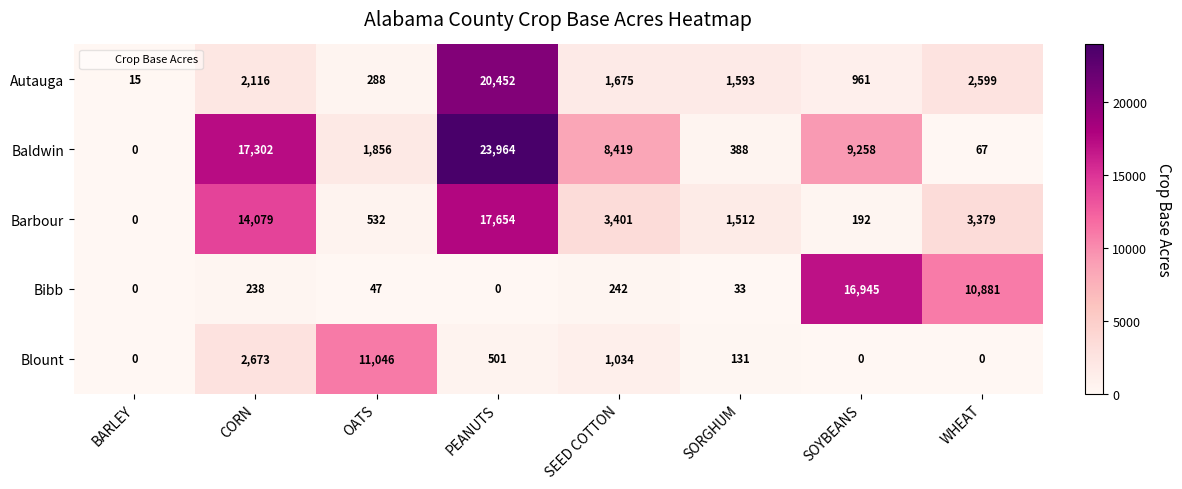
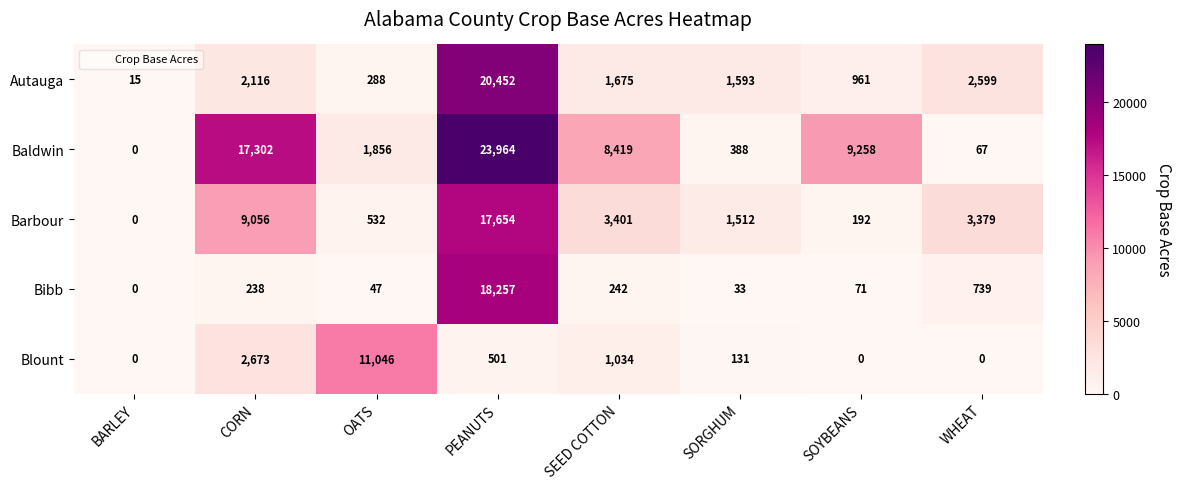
  {
    "Autauga": {
      "BARLEY": "15",
      "CORN": "2,116",
      "OATS": "288",
      "PEANUTS": "20,452",
      "SEED COTTON": "1,675",
      "SORGHUM": "1,593",
      "SOYBEANS": "961",
      "WHEAT": "2,599"
    },
    "Baldwin": {
      "BARLEY": "0",
      "CORN": "17,302",
      "OATS": "1,856",
      "PEANUTS": "23,964",
      "SEED COTTON": "8,419",
      "SORGHUM": "388",
      "SOYBEANS": "9,258",
      "WHEAT": "67"
    },
    "Barbour": {
      "BARLEY": "0",
-     "CORN": "14,079",
+     "CORN": "9,056",
      "OATS": "532",
      "PEANUTS": "17,654",
      "SEED COTTON": "3,401",
      "SORGHUM": "1,512",
      "SOYBEANS": "192",
      "WHEAT": "3,379"
    },
    "Bibb": {
      "BARLEY": "0",
      "CORN": "238",
      "OATS": "47",
-     "PEANUTS": "0",
+     "PEANUTS": "18,257",
      "SEED COTTON": "242",
      "SORGHUM": "33",
-     "SOYBEANS": "16,945",
-     "WHEAT": "10,881"
+     "SOYBEANS": "71",
+     "WHEAT": "739"
    },
    "Blount": {
      "BARLEY": "0",
      "CORN": "2,673",
      "OATS": "11,046",
      "PEANUTS": "501",
      "SEED COTTON": "1,034",
      "SORGHUM": "131",
      "SOYBEANS": "0",
      "WHEAT": "0"
    }
  }
